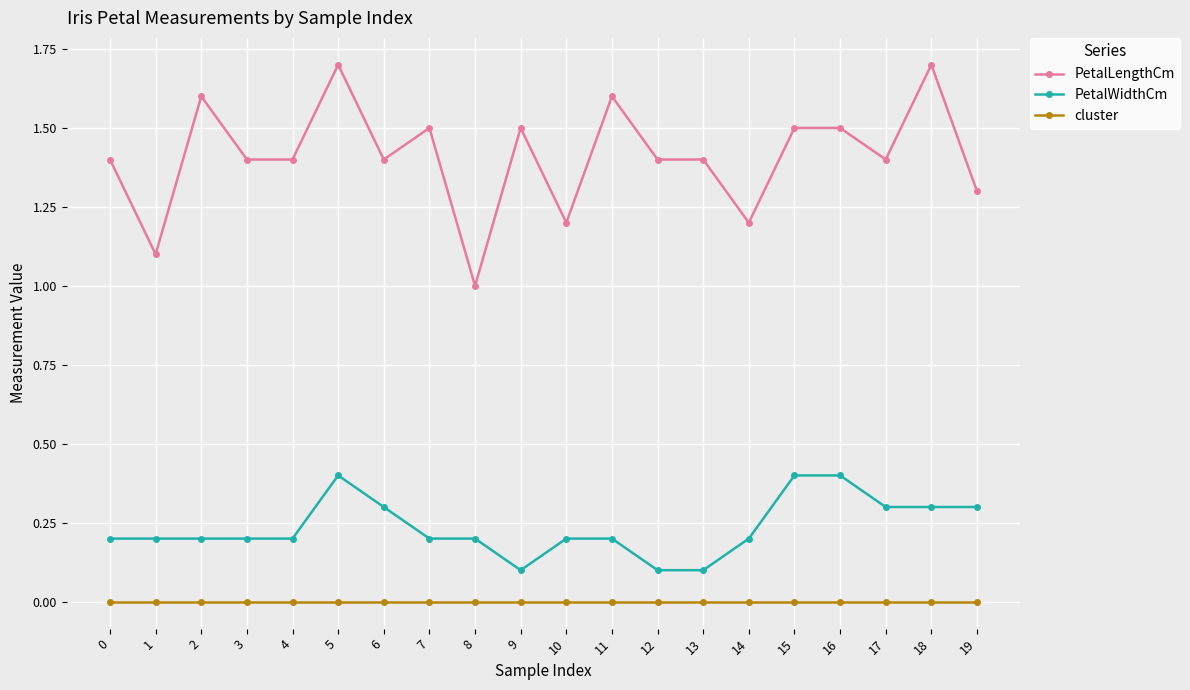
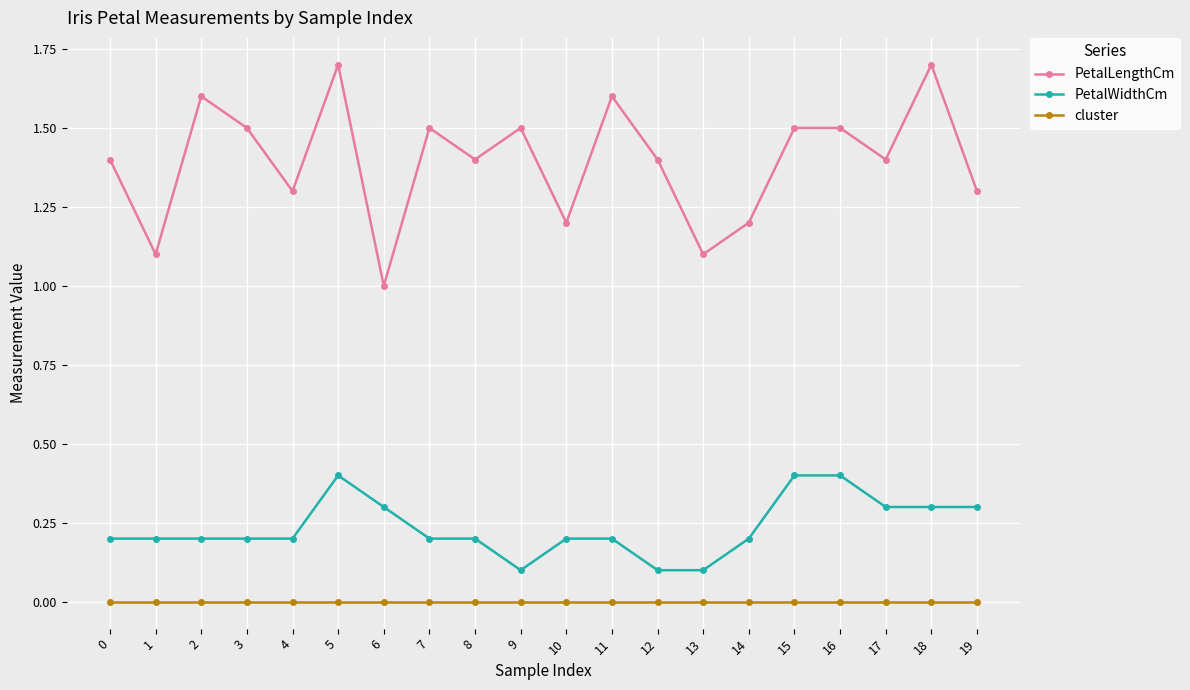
  {
    "PetalLengthCm": {
      "0": 1.4,
      "1": 1.1,
      "2": 1.6,
-     "3": 1.4,
-     "4": 1.4,
+     "3": 1.5,
+     "4": 1.3,
      "5": 1.7,
-     "6": 1.4,
+     "6": 1.0,
      "7": 1.5,
-     "8": 1.0,
+     "8": 1.4,
      "9": 1.5,
      "10": 1.2,
      "11": 1.6,
      "12": 1.4,
-     "13": 1.4,
+     "13": 1.1,
      "14": 1.2,
      "15": 1.5,
      "16": 1.5,
      "17": 1.4,
      "18": 1.7,
      "19": 1.3
    },
    "PetalWidthCm": {
      "0": 0.2,
      "1": 0.2,
      "2": 0.2,
      "3": 0.2,
      "4": 0.2,
      "5": 0.4,
      "6": 0.3,
      "7": 0.2,
      "8": 0.2,
      "9": 0.1,
      "10": 0.2,
      "11": 0.2,
      "12": 0.1,
      "13": 0.1,
      "14": 0.2,
      "15": 0.4,
      "16": 0.4,
      "17": 0.3,
      "18": 0.3,
      "19": 0.3
    },
    "cluster": {
      "0": 0.0,
      "1": 0.0,
      "2": 0.0,
      "3": 0.0,
      "4": 0.0,
      "5": 0.0,
      "6": 0.0,
      "7": 0.0,
      "8": 0.0,
      "9": 0.0,
      "10": 0.0,
      "11": 0.0,
      "12": 0.0,
      "13": 0.0,
      "14": 0.0,
      "15": 0.0,
      "16": 0.0,
      "17": 0.0,
      "18": 0.0,
      "19": 0.0
    }
  }
